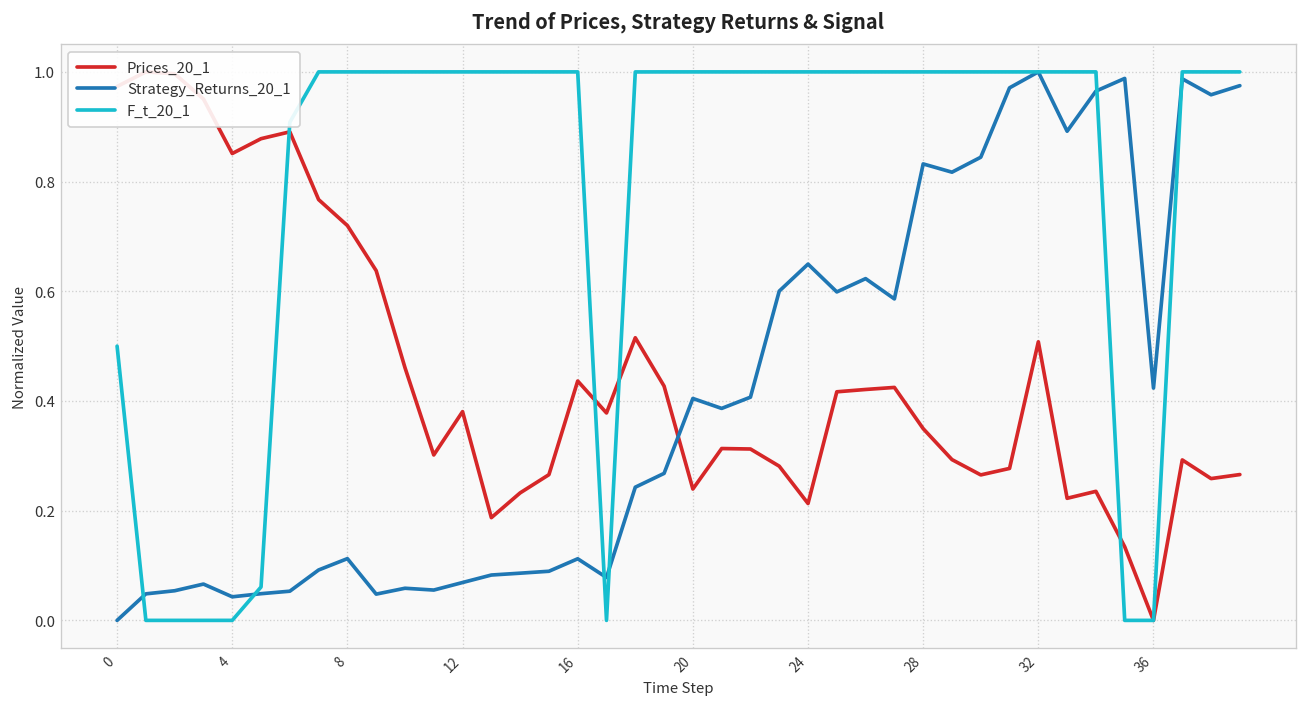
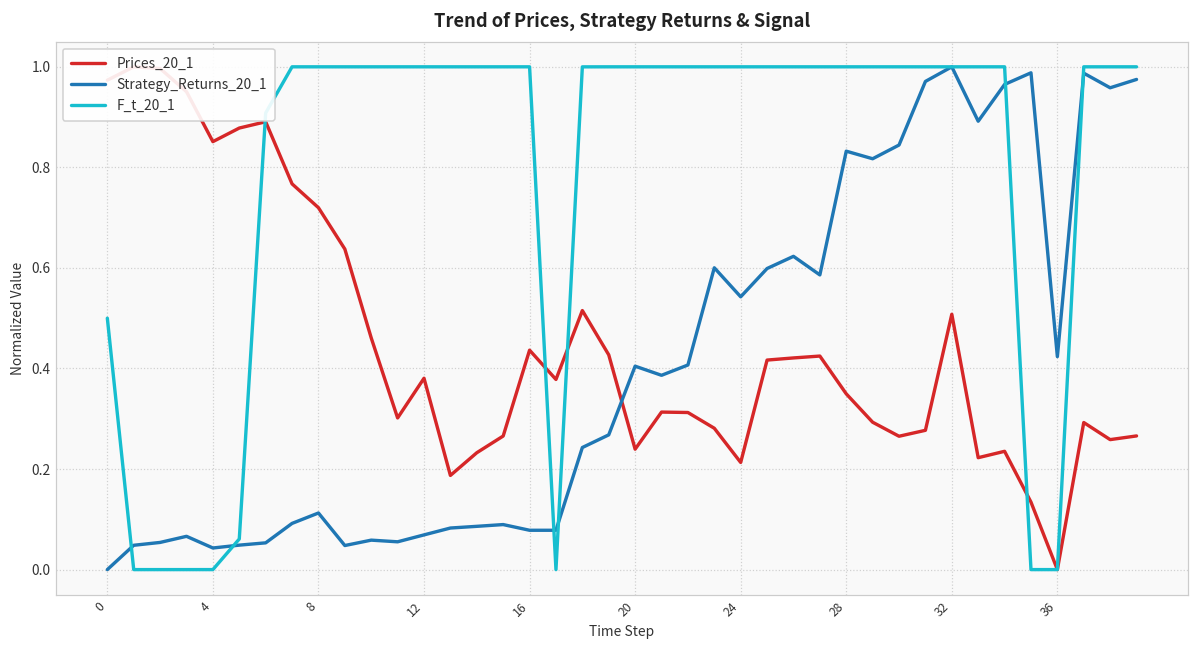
  {
    "Prices_20_1": {
      "4": 0.85,
      "8": 0.72,
      "12": 0.38,
      "16": 0.44,
      "20": 0.24,
      "24": 0.21,
      "28": 0.35,
      "32": 0.51
    },
    "Strategy_Returns_20_1": {
      "0": 0.00,
      "4": 0.04,
      "8": 0.11,
      "12": 0.07,
-     "16": 0.11,
+     "16": 0.08,
      "20": 0.40,
-     "24": 0.65,
+     "24": 0.54,
      "28": 0.83,
      "36": 0.42
    },
    "F_t_20_1": {
      "0": 0.50,
      "4": 0.00,
      "8": 1.00,
      "12": 1.00,
      "16": 1.00,
      "20": 1.00,
      "24": 1.00,
      "28": 1.00
    }
  }
